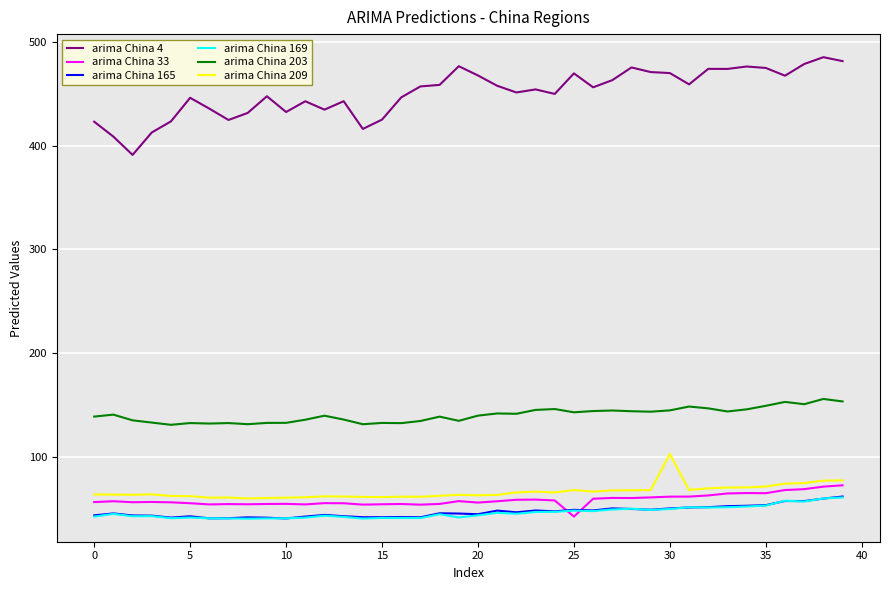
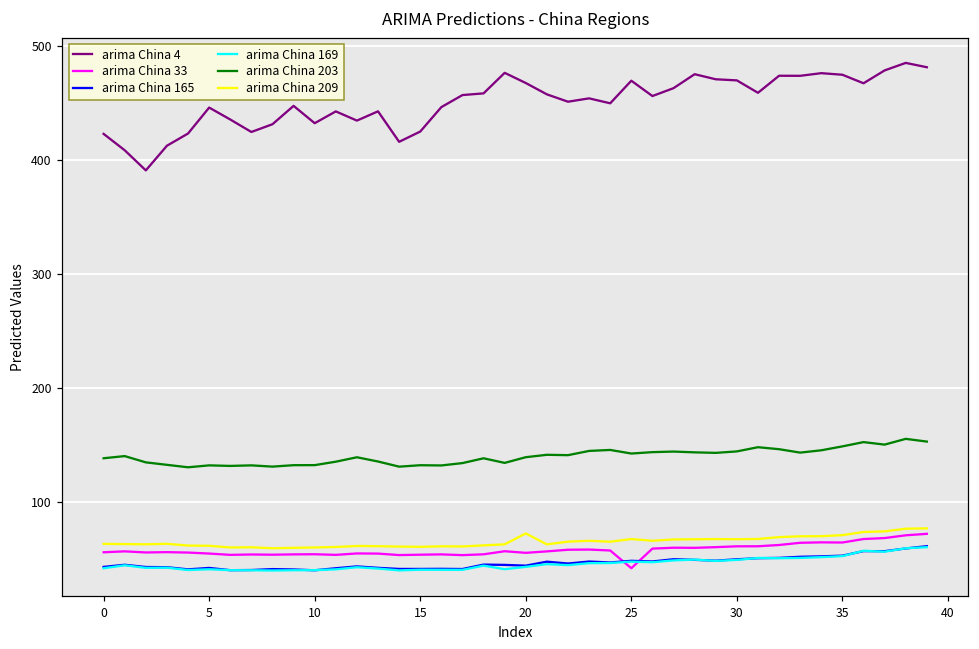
  {
    "arima China 4": {
      "0": 423,
      "5": 446,
      "10": 432,
      "15": 425,
      "20": 468,
      "25": 470,
      "30": 470,
      "35": 475
    },
    "arima China 33": {
      "0": 56,
      "5": 55,
      "10": 55,
      "15": 54,
      "20": 56,
      "25": 42,
      "30": 62,
      "35": 65
    },
    "arima China 203": {
      "0": 139,
      "5": 133,
      "10": 133,
      "15": 133,
      "20": 140,
      "25": 143,
      "30": 145,
      "35": 149
    },
    "arima China 209": {
      "0": 64,
      "5": 62,
      "10": 61,
      "15": 61,
-     "20": 63,
+     "20": 73,
      "25": 68,
-     "30": 103,
+     "30": 68,
      "35": 71
    }
  }
